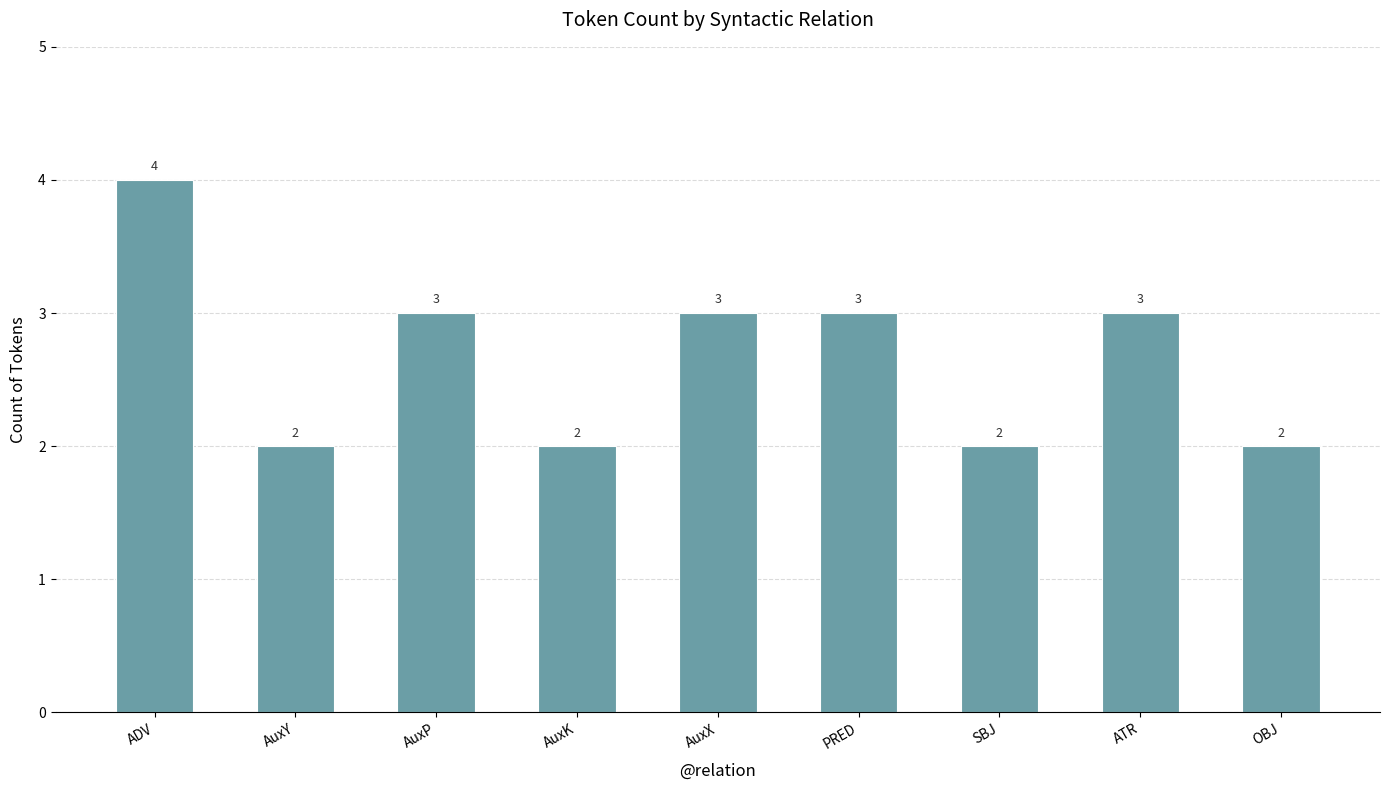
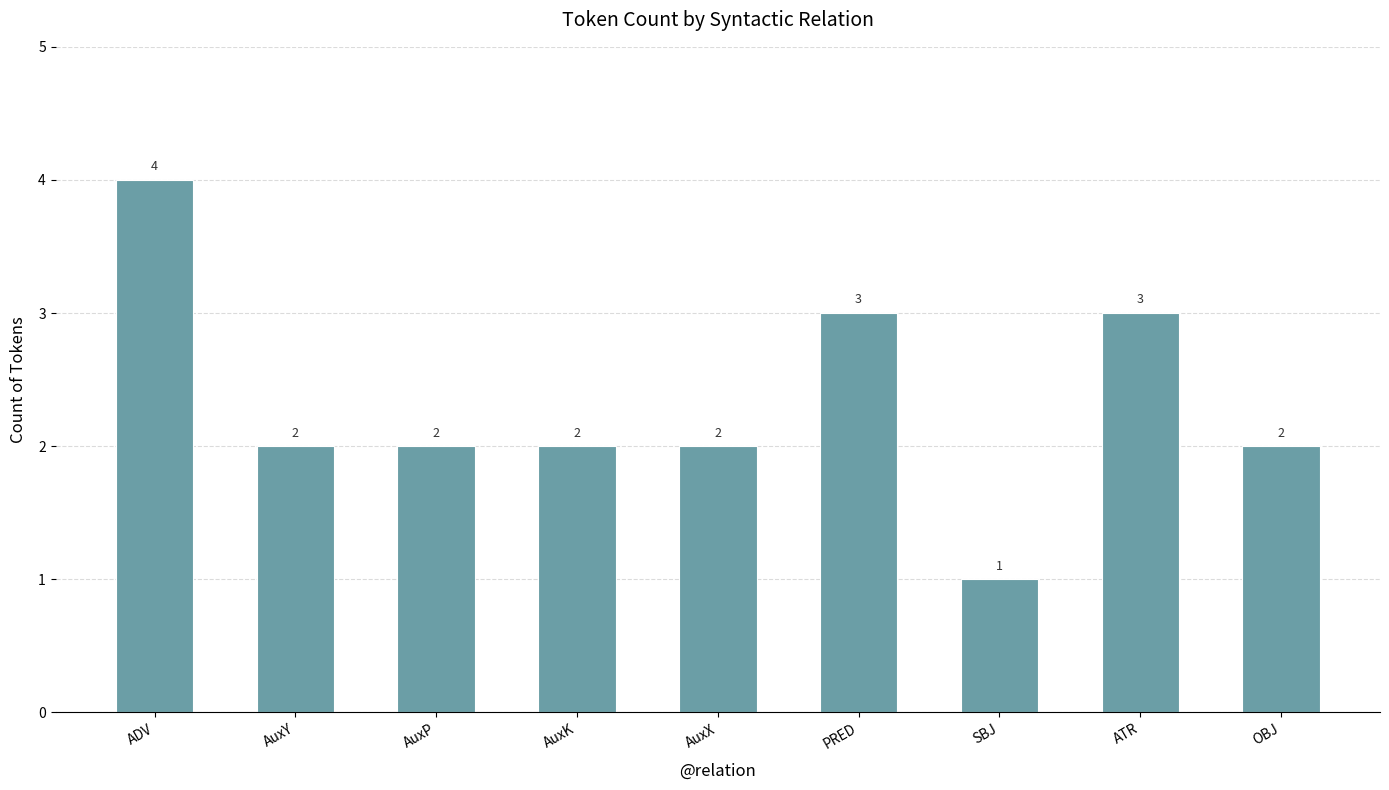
  {
    "ADV": 4,
    "AuxY": 2,
-   "AuxP": 3,
+   "AuxP": 2,
    "AuxK": 2,
-   "AuxX": 3,
+   "AuxX": 2,
    "PRED": 3,
-   "SBJ": 2,
+   "SBJ": 1,
    "ATR": 3,
    "OBJ": 2
  }
